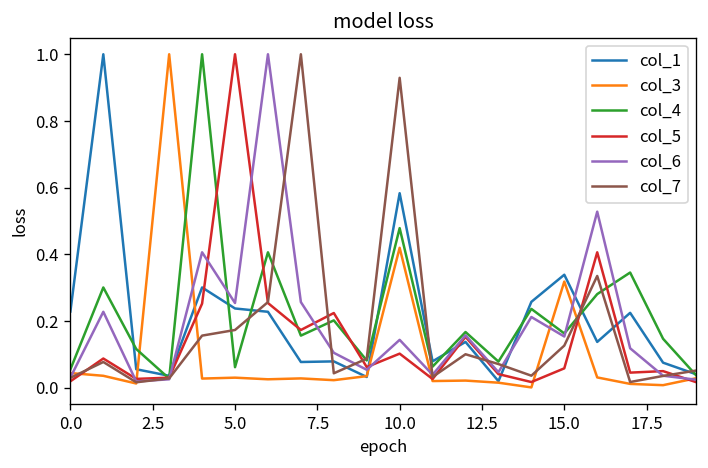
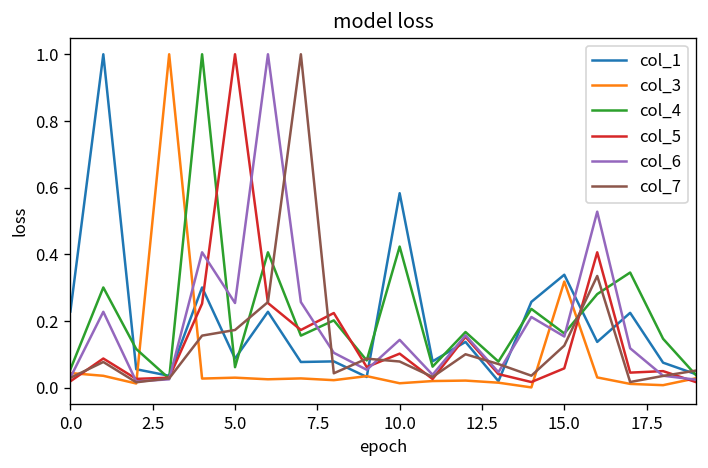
  {
    "col_1": {
      "0.0": 0.23,
-     "5.0": 0.24,
+     "5.0": 0.09,
      "10.0": 0.58,
      "15.0": 0.34
    },
    "col_3": {
      "0.0": 0.04,
      "5.0": 0.03,
-     "10.0": 0.42,
+     "10.0": 0.01,
      "15.0": 0.32
    },
    "col_4": {
      "0.0": 0.06,
      "5.0": 0.06,
-     "10.0": 0.48
+     "10.0": 0.42
    },
    "col_5": {
      "0.0": 0.02,
      "5.0": 1.00,
      "10.0": 0.10,
      "15.0": 0.06
    },
    "col_6": {
      "5.0": 0.25,
      "10.0": 0.14
    },
    "col_7": {
      "5.0": 0.17,
-     "10.0": 0.93,
+     "10.0": 0.08,
      "15.0": 0.13
    }
  }
